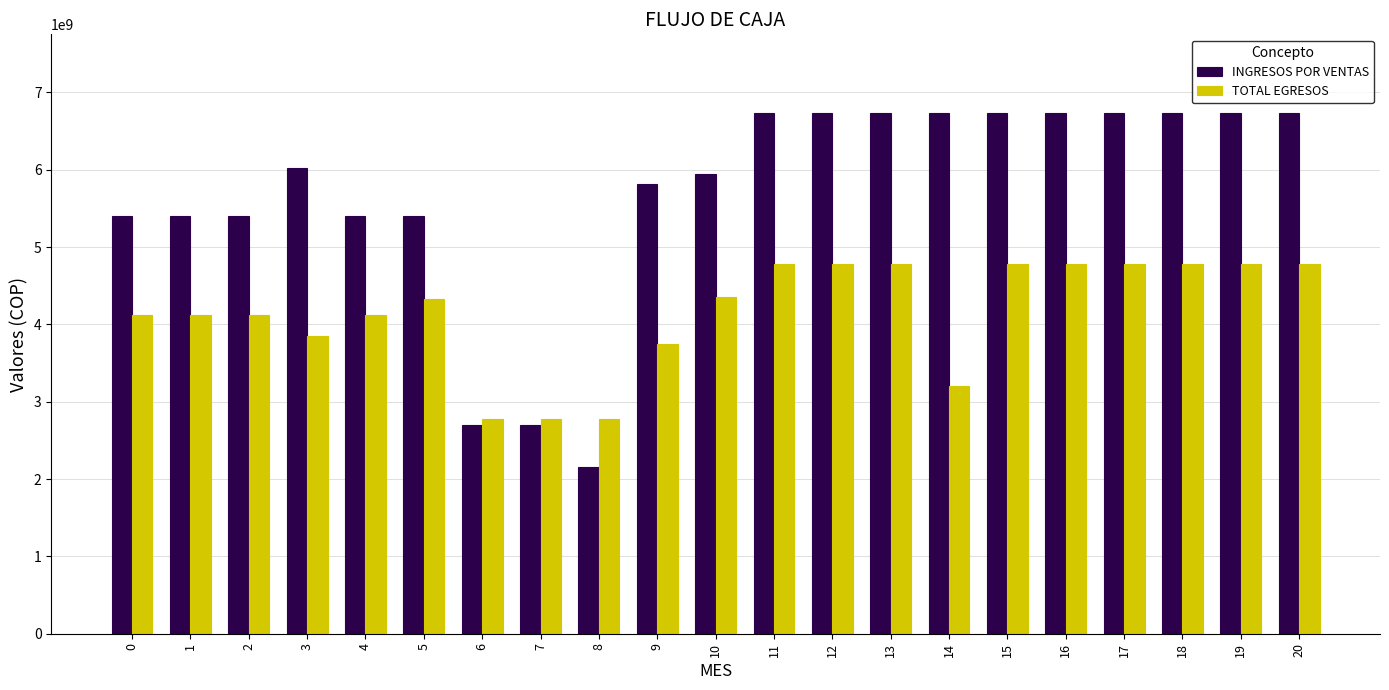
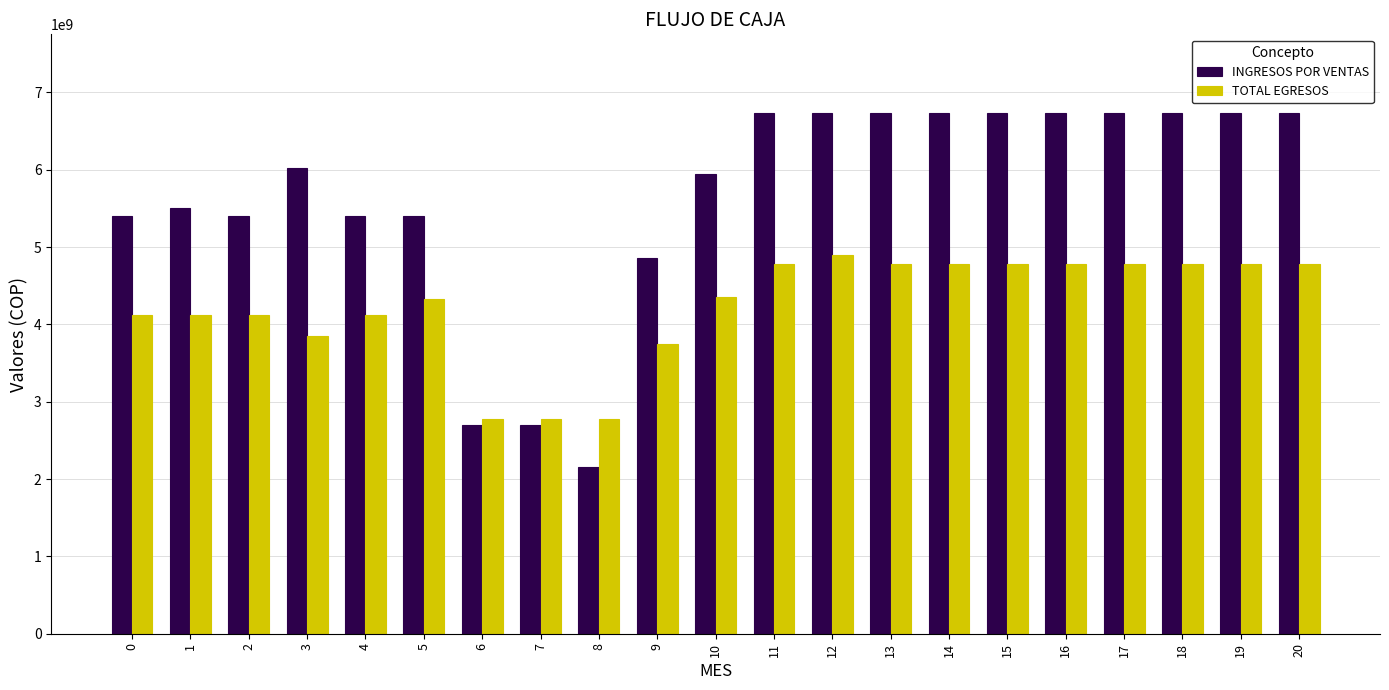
  {
    "INGRESOS POR VENTAS": {
      "0": 5400000000,
-     "1": 5400000000,
+     "1": 5500000000,
      "2": 5400000000,
      "3": 6000000000,
      "4": 5400000000,
      "5": 5400000000,
      "6": 2700000000,
      "7": 2700000000,
      "8": 2200000000,
-     "9": 5800000000,
+     "9": 4900000000,
      "10": 5900000000,
      "11": 6700000000,
      "12": 6700000000,
      "13": 6700000000,
      "14": 6700000000,
      "15": 6700000000,
      "16": 6700000000,
      "17": 6700000000,
      "18": 6700000000,
      "19": 6700000000,
      "20": 6700000000
    },
    "TOTAL EGRESOS": {
      "0": 4100000000,
      "1": 4100000000,
      "2": 4100000000,
      "3": 3900000000,
      "4": 4100000000,
      "5": 4300000000,
      "6": 2800000000,
      "7": 2800000000,
      "8": 2800000000,
      "9": 3800000000,
      "10": 4300000000,
      "11": 4800000000,
-     "12": 4800000000,
+     "12": 4900000000,
      "13": 4800000000,
-     "14": 3200000000,
+     "14": 4800000000,
      "15": 4800000000,
      "16": 4800000000,
      "17": 4800000000,
      "18": 4800000000,
      "19": 4800000000,
      "20": 4800000000
    }
  }
